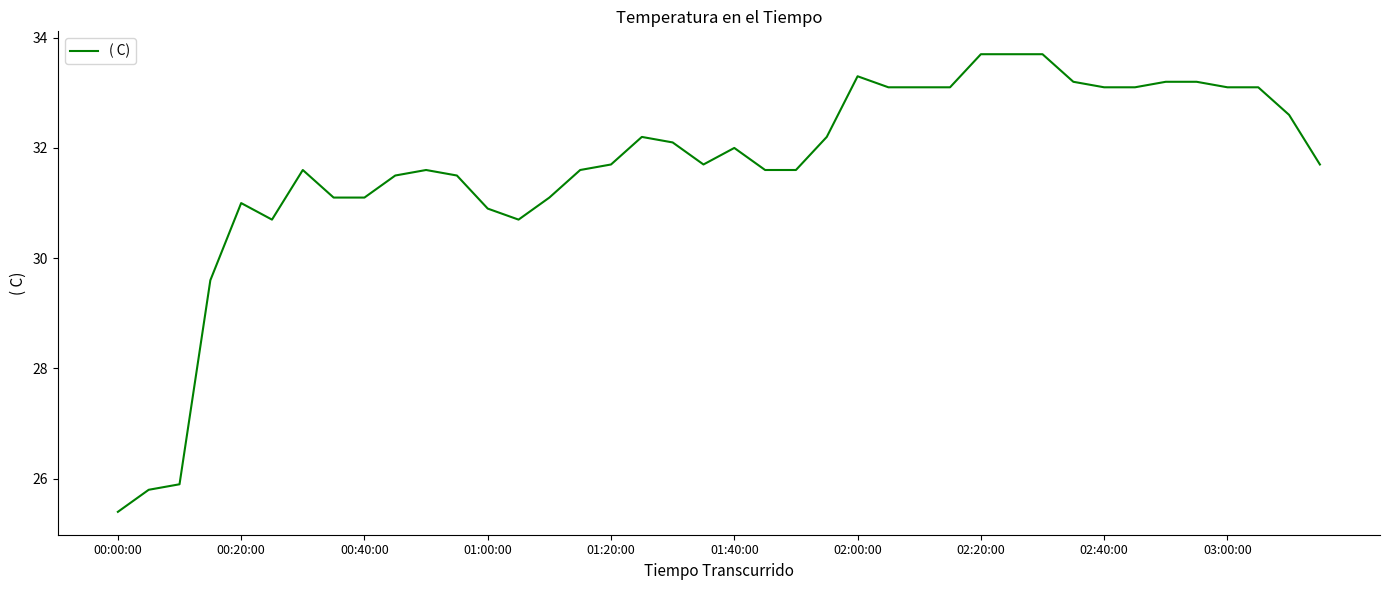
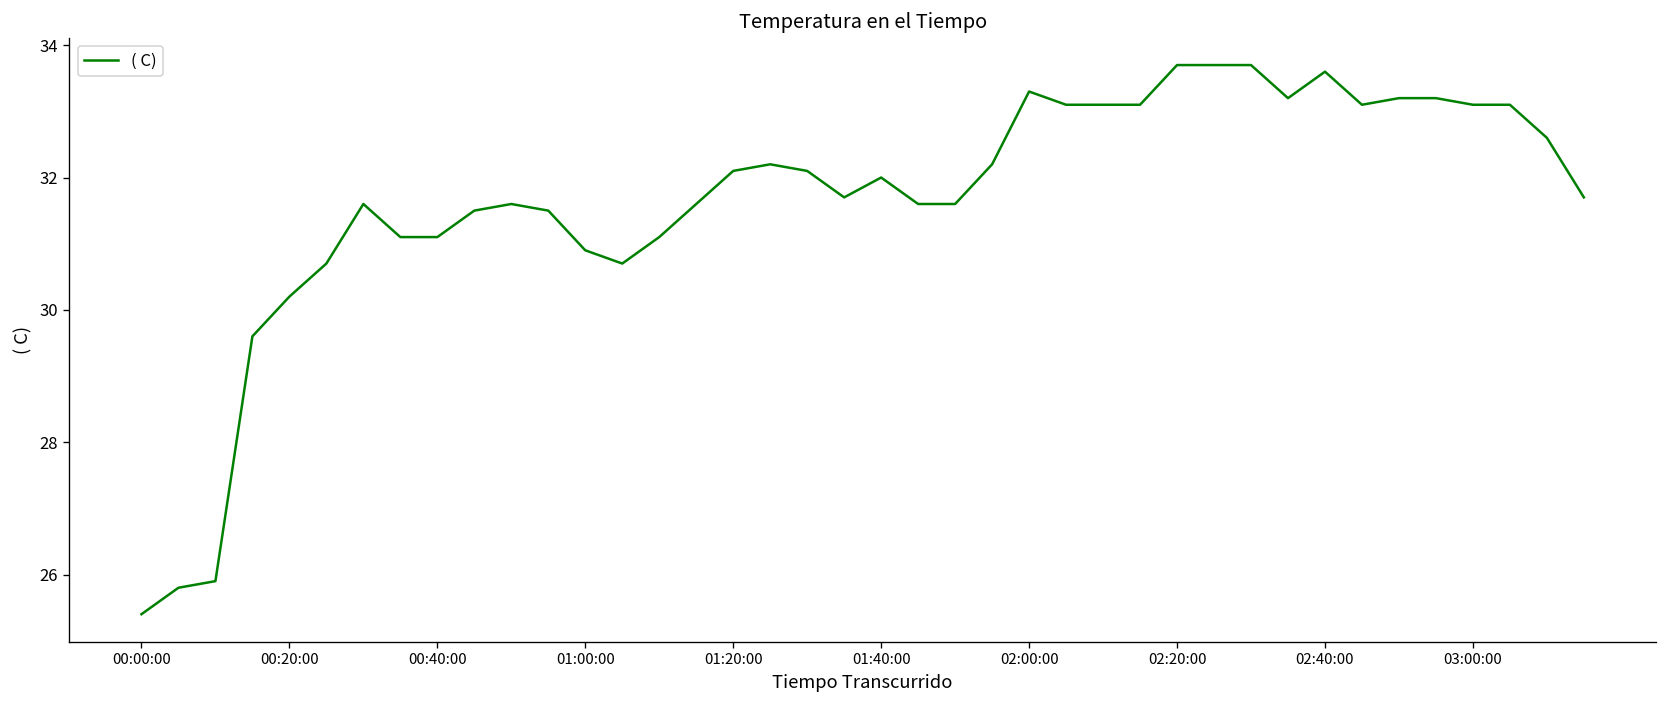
  {
    "00:00:00": 25.4,
-   "00:20:00": 31.0,
+   "00:20:00": 30.2,
    "00:40:00": 31.1,
    "01:00:00": 30.9,
-   "01:20:00": 31.7,
+   "01:20:00": 32.1,
    "01:40:00": 32.0,
    "02:00:00": 33.3,
    "02:20:00": 33.7,
-   "02:40:00": 33.1,
+   "02:40:00": 33.6,
    "03:00:00": 33.1
  }
